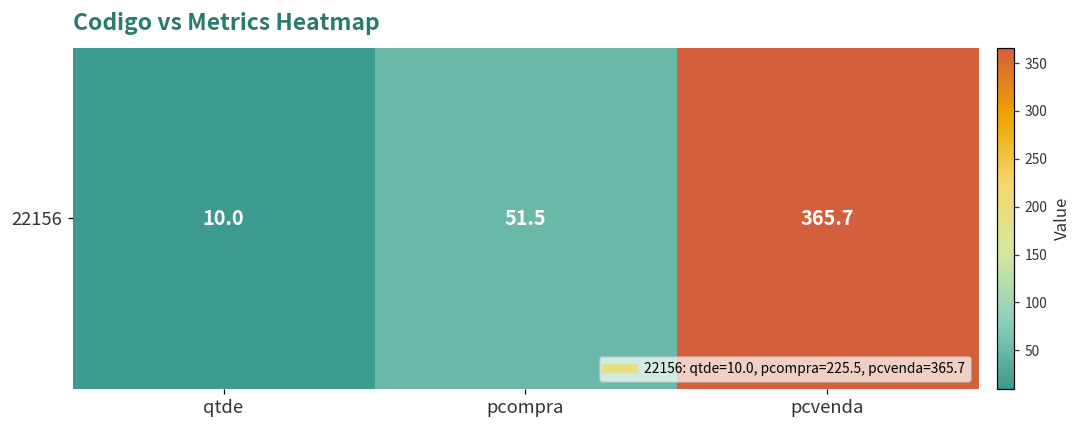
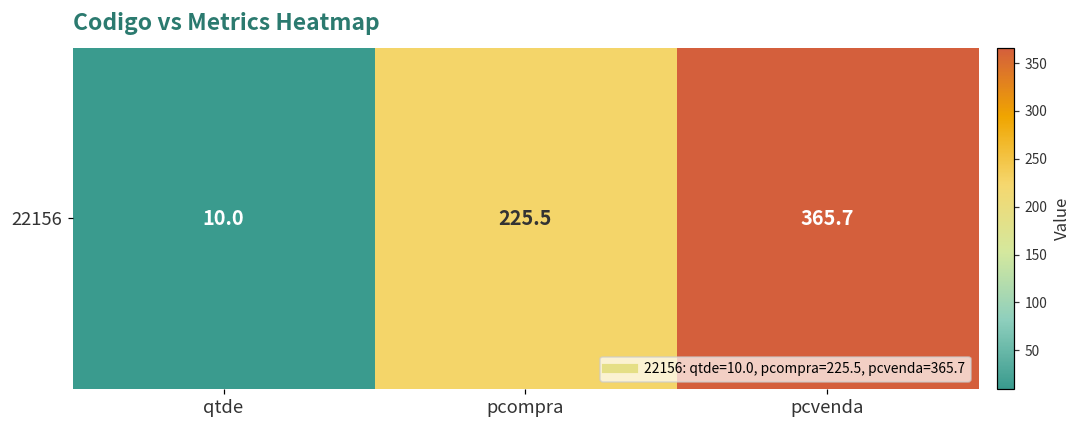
  {
    "22156": {
      "qtde": 10.0,
-     "pcompra": 51.5,
+     "pcompra": 225.5,
      "pcvenda": 365.7
    }
  }
